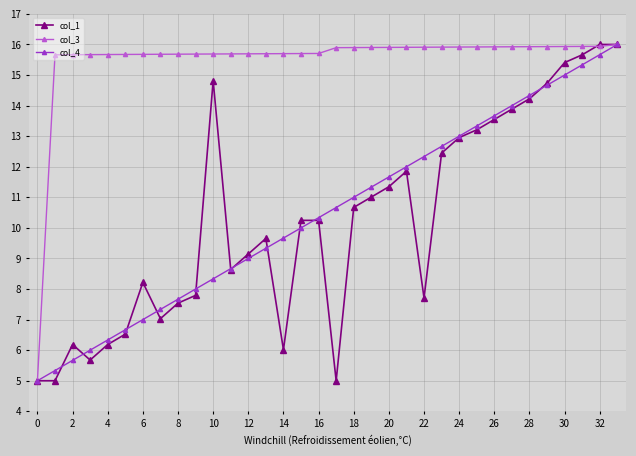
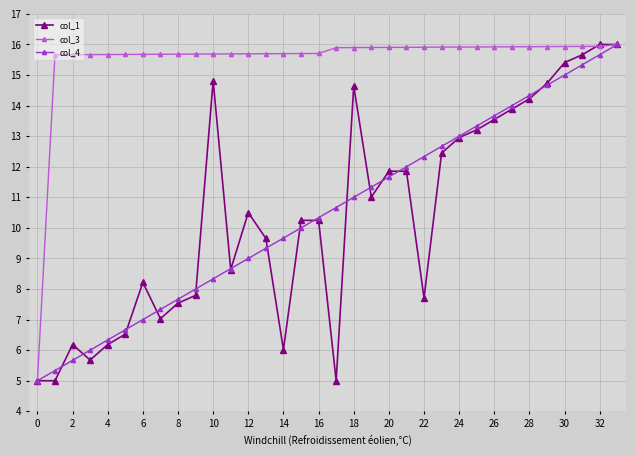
  {
    "col_1": {
      "2": 6.2,
      "4": 6.2,
      "6": 8.2,
      "8": 7.5,
      "10": 14.8,
-     "12": 9.1,
+     "12": 10.5,
      "14": 6.0,
      "16": 10.2,
-     "18": 10.7,
-     "20": 11.3,
+     "18": 14.6,
+     "20": 11.9,
      "22": 7.7,
      "26": 13.5,
      "28": 14.2,
      "30": 15.4
    }
  }
